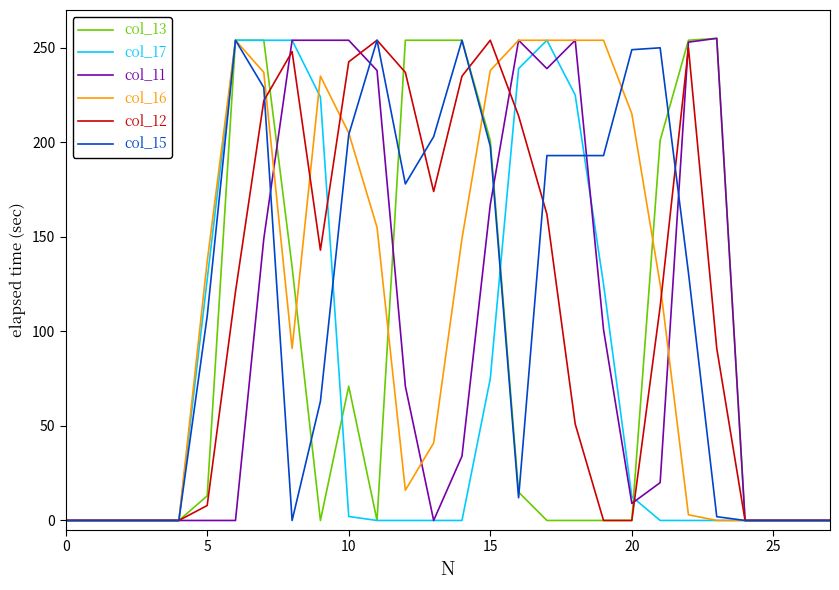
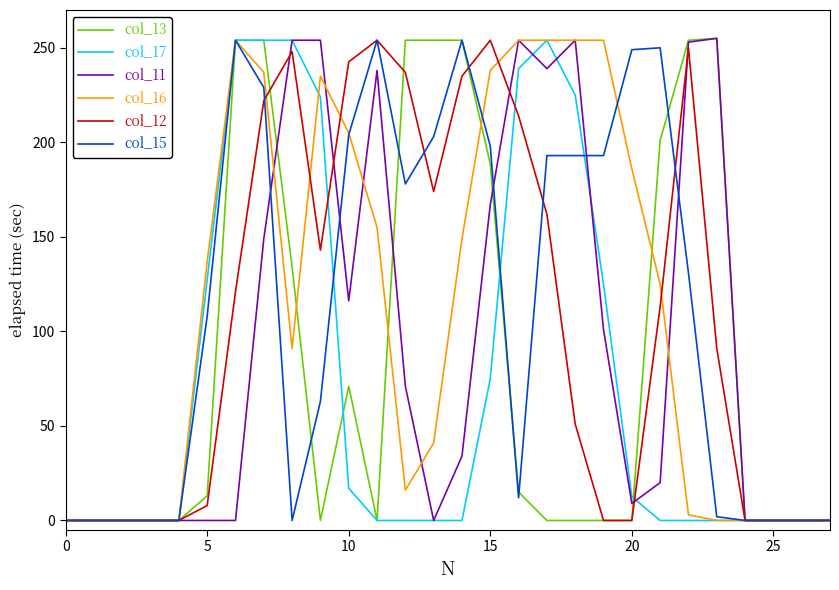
  {
    "col_13": {
      "5": 13,
      "10": 71,
-     "15": 201
+     "15": 189
    },
    "col_17": {
      "5": 127,
-     "10": 2,
+     "10": 17,
      "15": 75,
      "20": 13
    },
    "col_11": {
      "5": 0,
-     "10": 254,
+     "10": 116,
      "15": 167,
      "20": 9
    },
    "col_16": {
      "5": 137,
      "15": 238,
-     "20": 215
+     "20": 186
    },
    "col_12": {
      "5": 8,
      "10": 243,
      "15": 254
    },
    "col_15": {
      "5": 108,
      "15": 198,
      "20": 249
    }
  }
